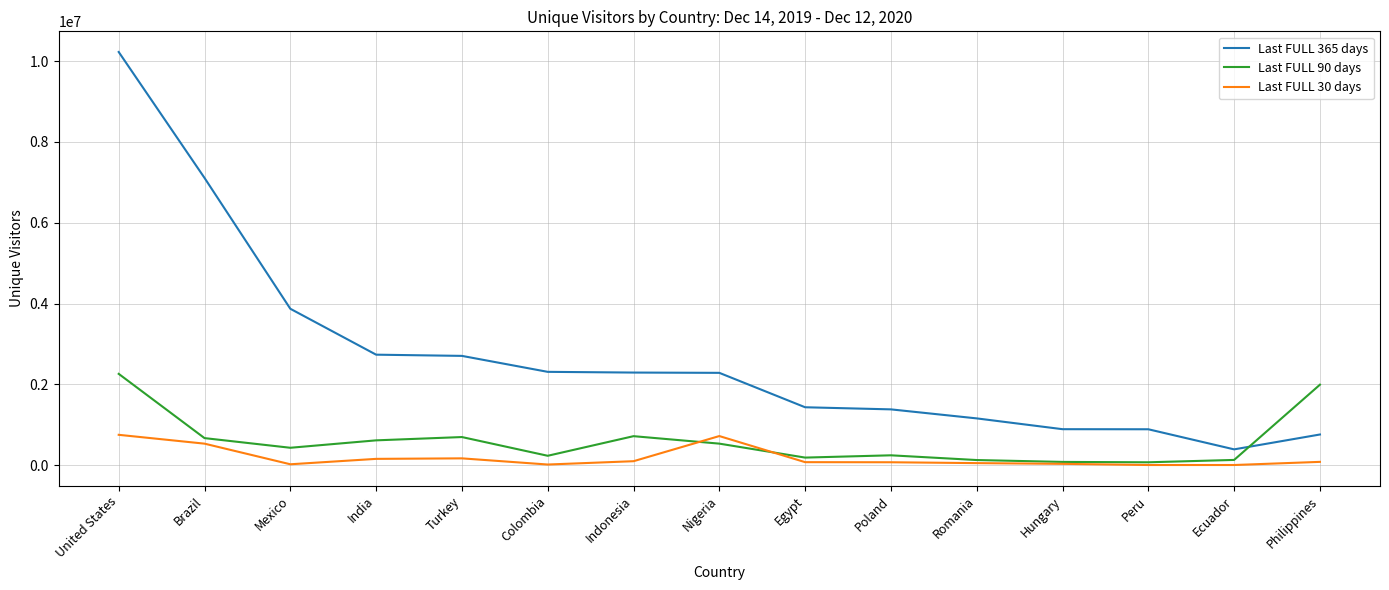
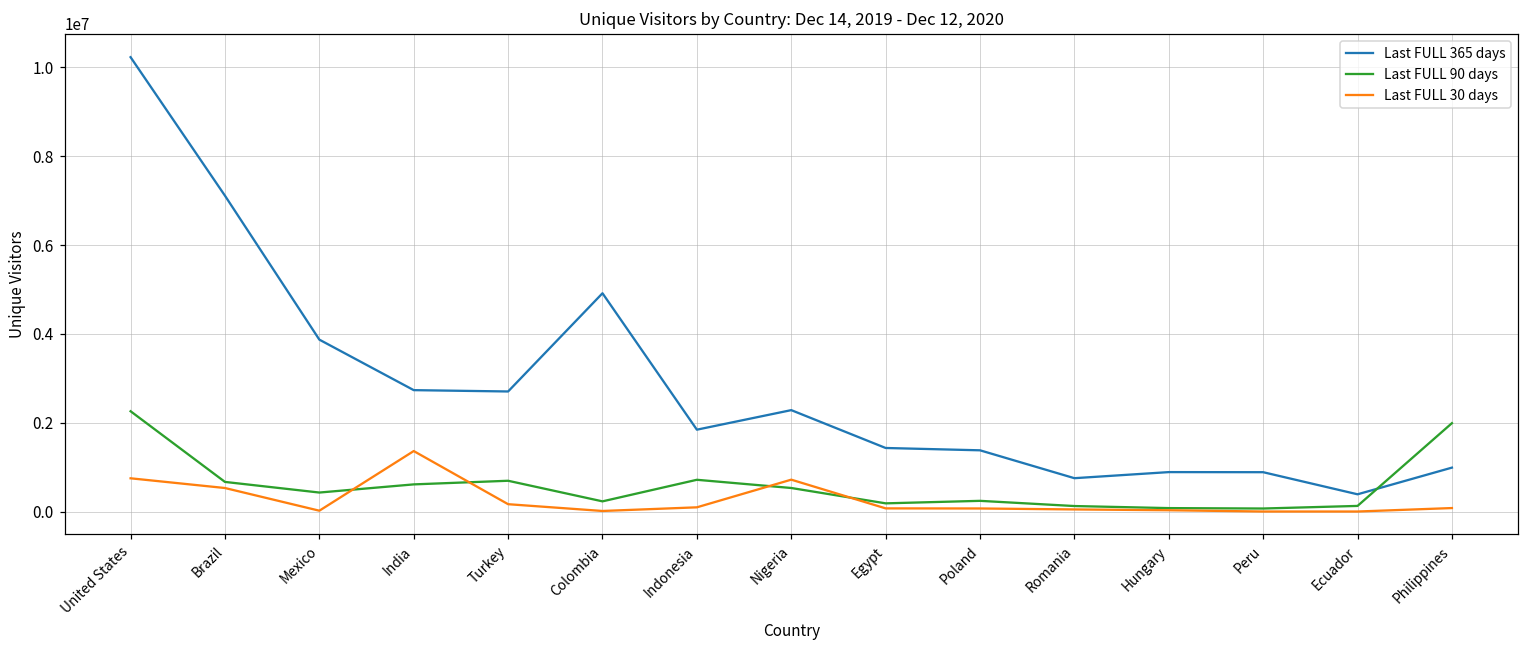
  {
    "Last FULL 365 days": {
      "United States": 10200000,
      "Brazil": 7100000,
      "Mexico": 3900000,
      "India": 2700000,
      "Turkey": 2700000,
-     "Colombia": 2300000,
-     "Indonesia": 2300000,
+     "Colombia": 4900000,
+     "Indonesia": 1800000,
      "Nigeria": 2300000,
      "Egypt": 1400000,
      "Poland": 1400000,
-     "Romania": 1200000,
+     "Romania": 800000,
      "Hungary": 900000,
      "Peru": 900000,
      "Ecuador": 400000,
-     "Philippines": 800000
+     "Philippines": 1000000
    },
    "Last FULL 90 days": {
      "United States": 2300000,
      "Brazil": 700000,
      "Mexico": 400000,
      "India": 600000,
      "Turkey": 700000,
      "Colombia": 200000,
      "Indonesia": 700000,
      "Nigeria": 500000,
      "Egypt": 200000,
      "Poland": 200000,
      "Romania": 100000,
      "Peru": 100000,
      "Ecuador": 100000,
      "Philippines": 2000000
    },
    "Last FULL 30 days": {
      "United States": 800000,
      "Brazil": 500000,
      "Mexico": 0,
-     "India": 200000,
+     "India": 1400000,
      "Turkey": 200000,
      "Colombia": 0,
      "Indonesia": 100000,
      "Nigeria": 700000,
      "Egypt": 100000,
      "Poland": 100000,
      "Romania": 100000,
      "Peru": 0,
      "Ecuador": 0,
      "Philippines": 100000
    }
  }
